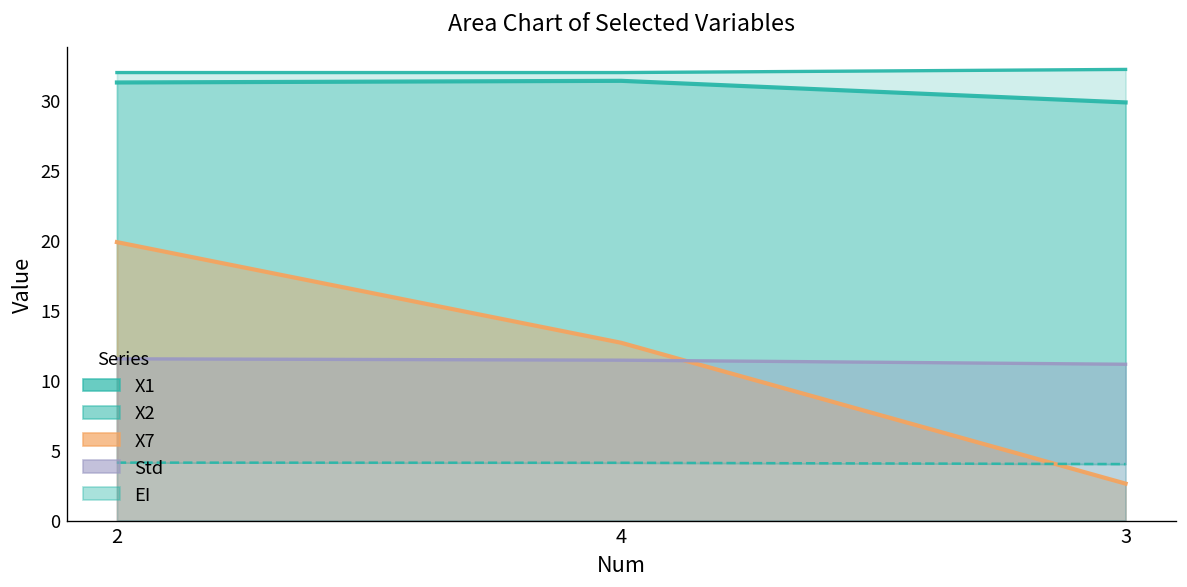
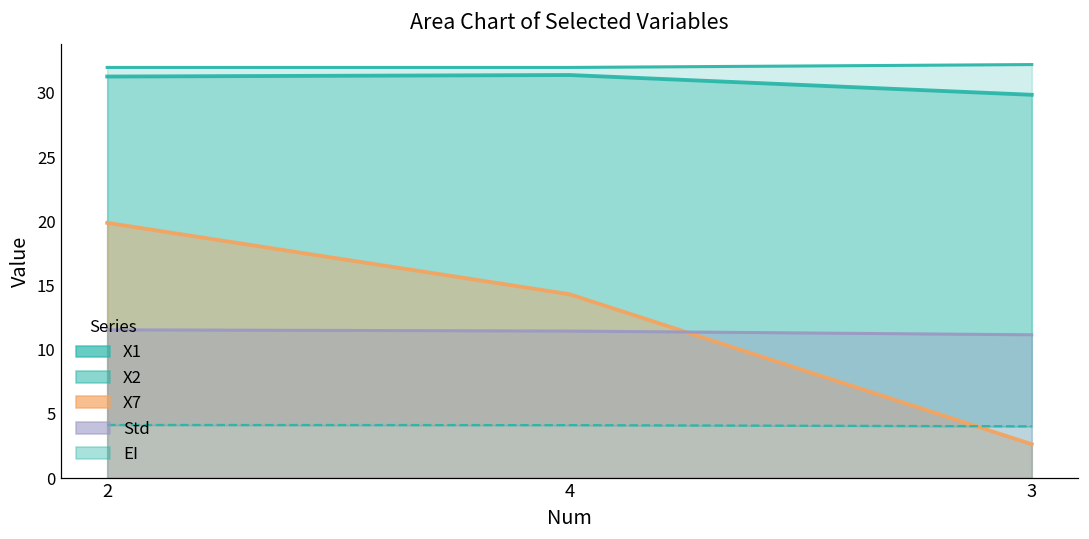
  {
    "X7": {
      "2": 19.9,
-     "4": 12.7,
+     "4": 14.3,
      "3": 2.6
    }
  }
